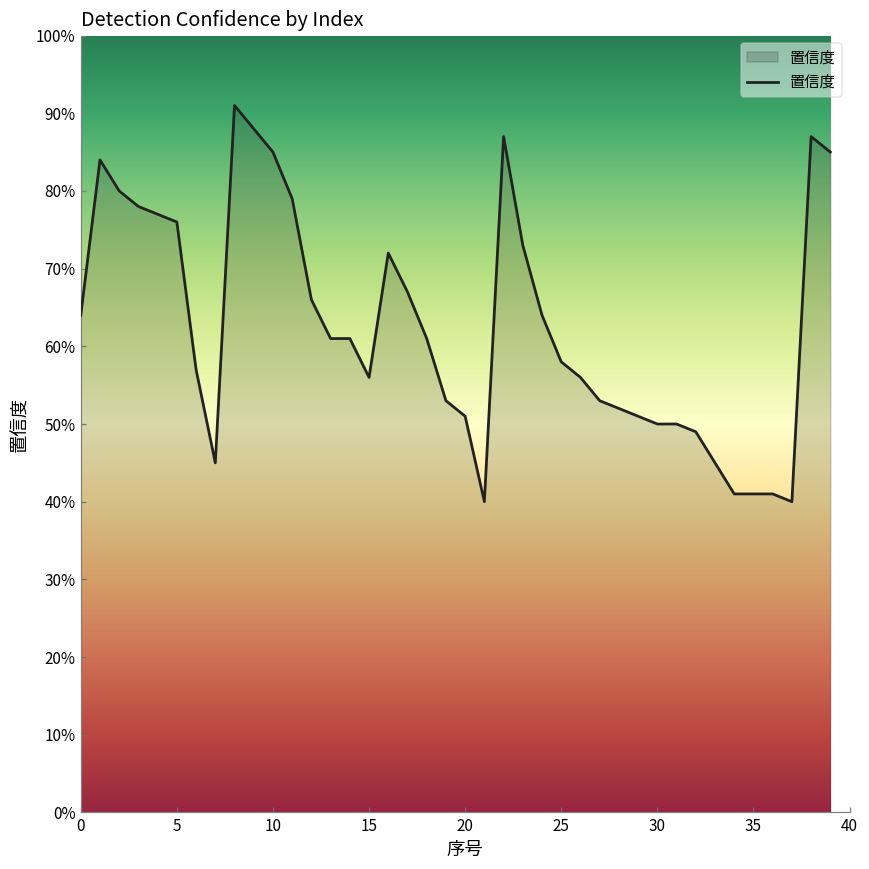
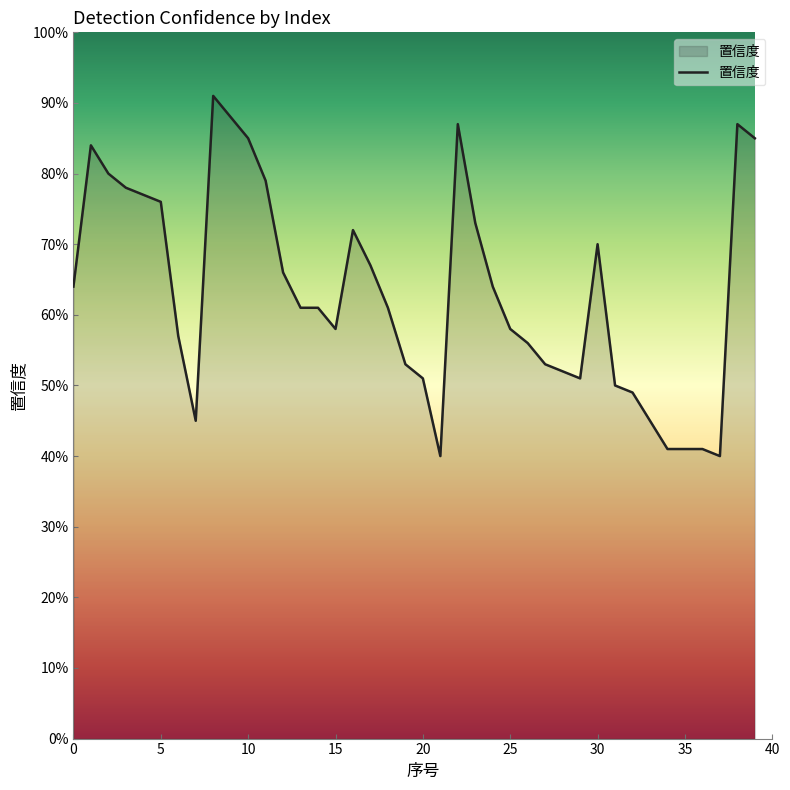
  {
    "0": "64%",
    "5": "76%",
    "10": "85%",
-   "15": "56%",
+   "15": "58%",
    "20": "51%",
    "25": "58%",
-   "30": "50%",
+   "30": "70%",
    "35": "41%"
  }
